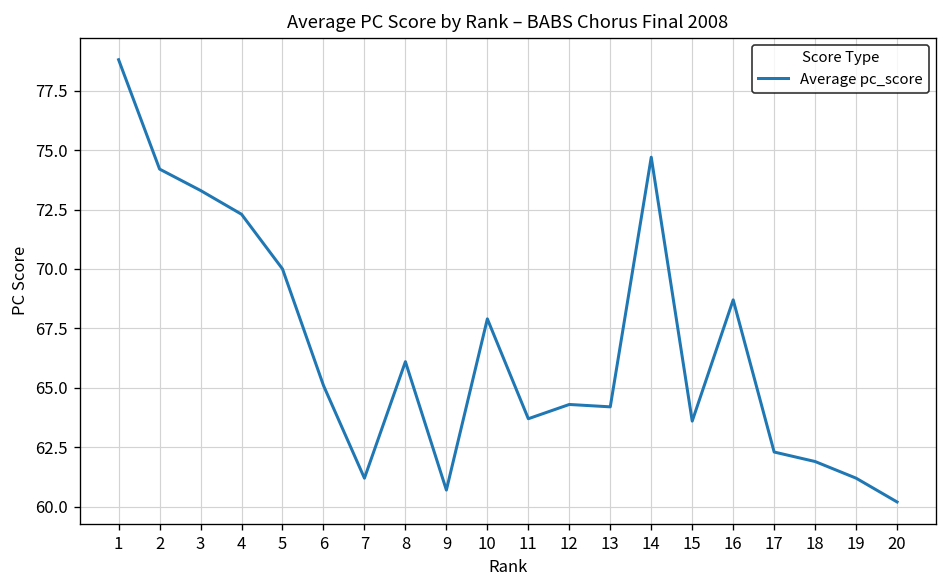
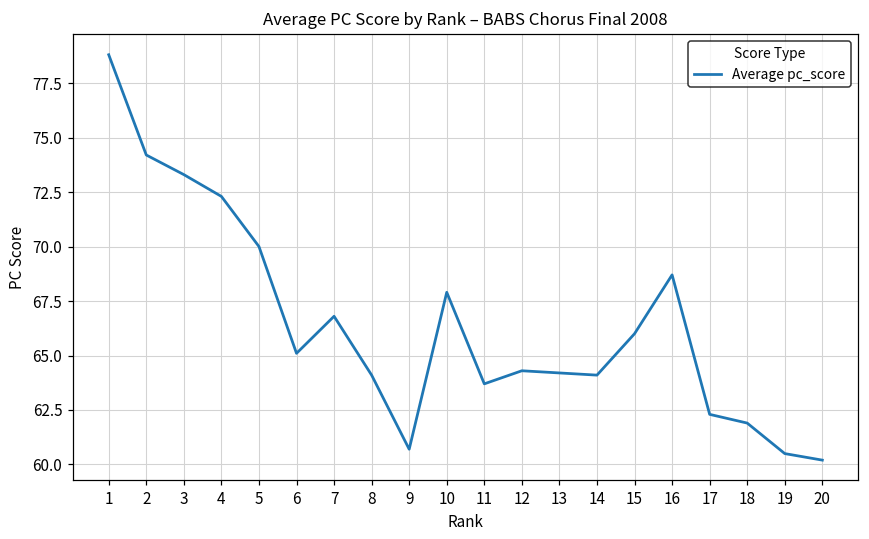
  {
    "1": 78.8,
    "2": 74.2,
    "3": 73.3,
    "4": 72.3,
    "5": 70.0,
    "6": 65.1,
-   "7": 61.2,
-   "8": 66.1,
+   "7": 66.8,
+   "8": 64.1,
    "9": 60.7,
    "10": 67.9,
    "11": 63.7,
    "12": 64.3,
    "13": 64.2,
-   "14": 74.7,
-   "15": 63.6,
+   "14": 64.1,
+   "15": 66.0,
    "16": 68.7,
    "17": 62.3,
    "18": 61.9,
-   "19": 61.2,
+   "19": 60.5,
    "20": 60.2
  }
